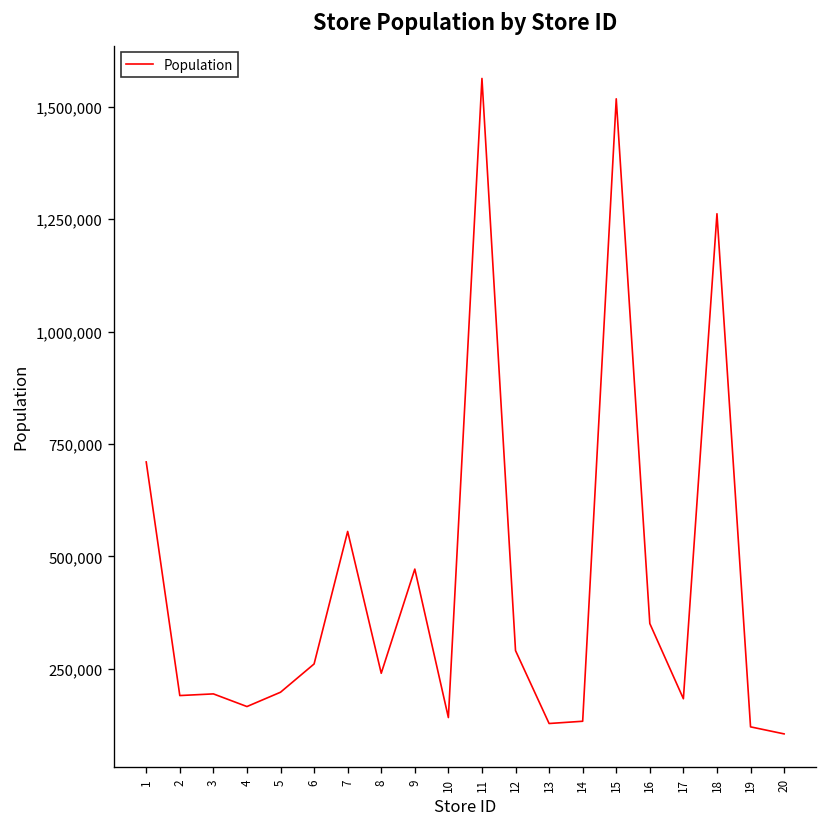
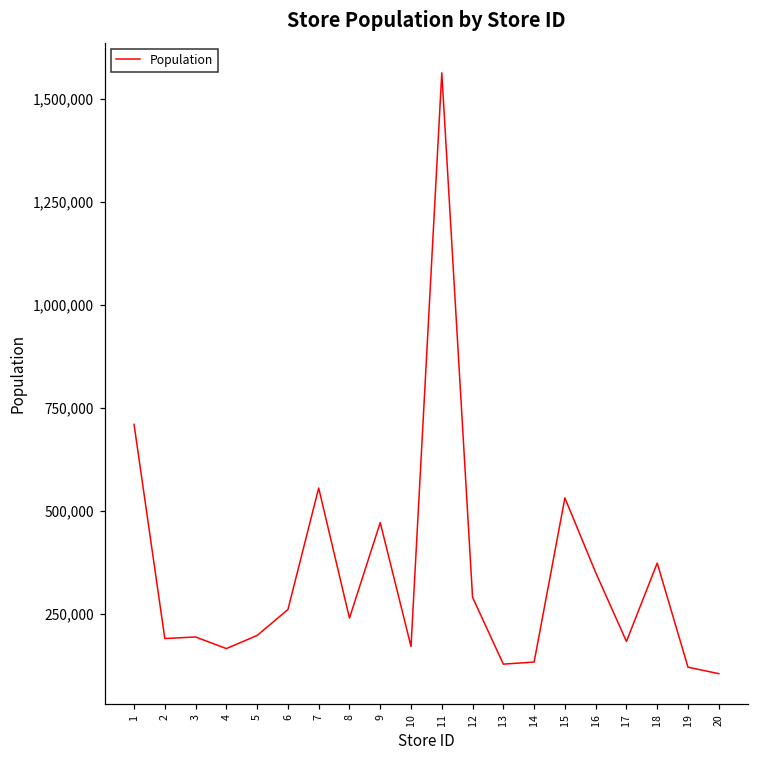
  {
    "1": "710,000",
    "2": "190,000",
    "3": "190,000",
    "4": "170,000",
    "5": "200,000",
    "6": "260,000",
    "7": "560,000",
    "8": "240,000",
    "9": "470,000",
-   "10": "140,000",
+   "10": "170,000",
    "11": "1,560,000",
    "12": "290,000",
    "13": "130,000",
    "14": "130,000",
-   "15": "1,520,000",
+   "15": "530,000",
    "16": "350,000",
    "17": "180,000",
-   "18": "1,260,000",
+   "18": "370,000",
    "19": "120,000",
    "20": "110,000"
  }
